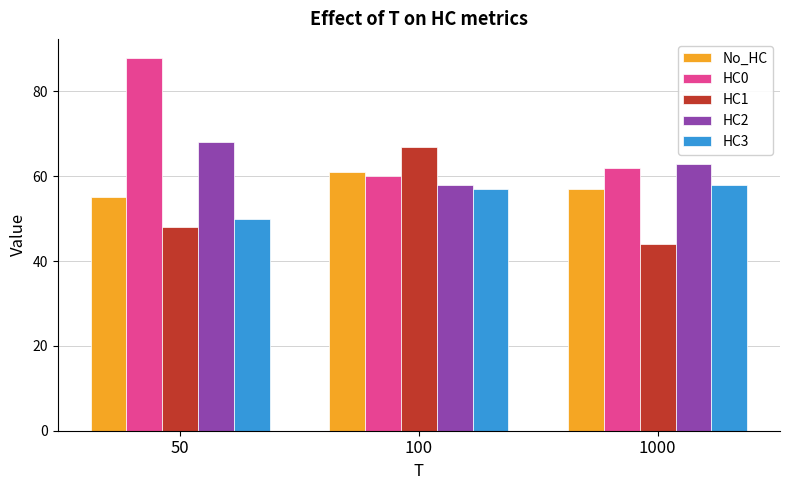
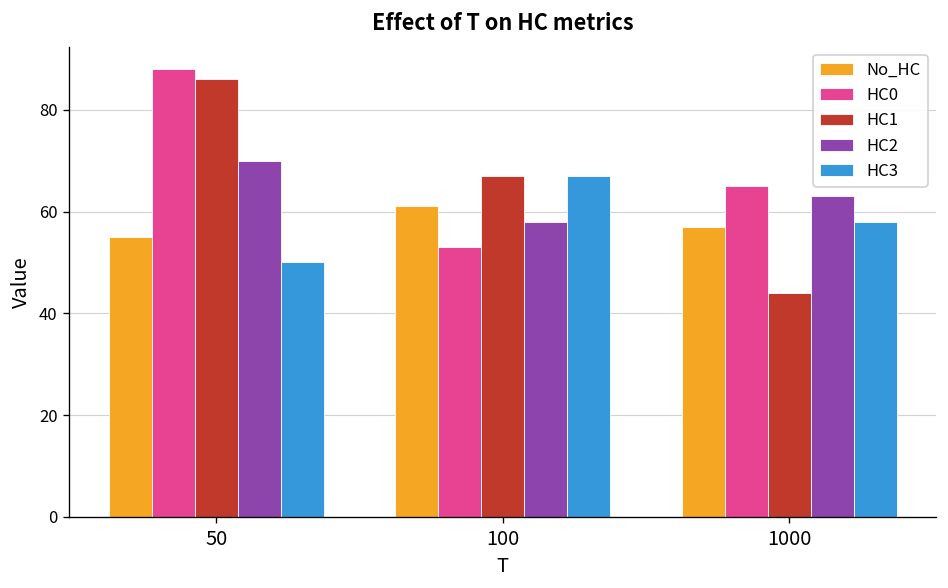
  {
    "No_HC": {
      "50": 55,
      "100": 61,
      "1000": 57
    },
    "HC0": {
      "50": 88,
-     "100": 60,
-     "1000": 62
+     "100": 53,
+     "1000": 65
    },
    "HC1": {
-     "50": 48,
+     "50": 86,
      "100": 67,
      "1000": 44
    },
    "HC2": {
-     "50": 68,
+     "50": 70,
      "100": 58,
      "1000": 63
    },
    "HC3": {
      "50": 50,
-     "100": 57,
+     "100": 67,
      "1000": 58
    }
  }
